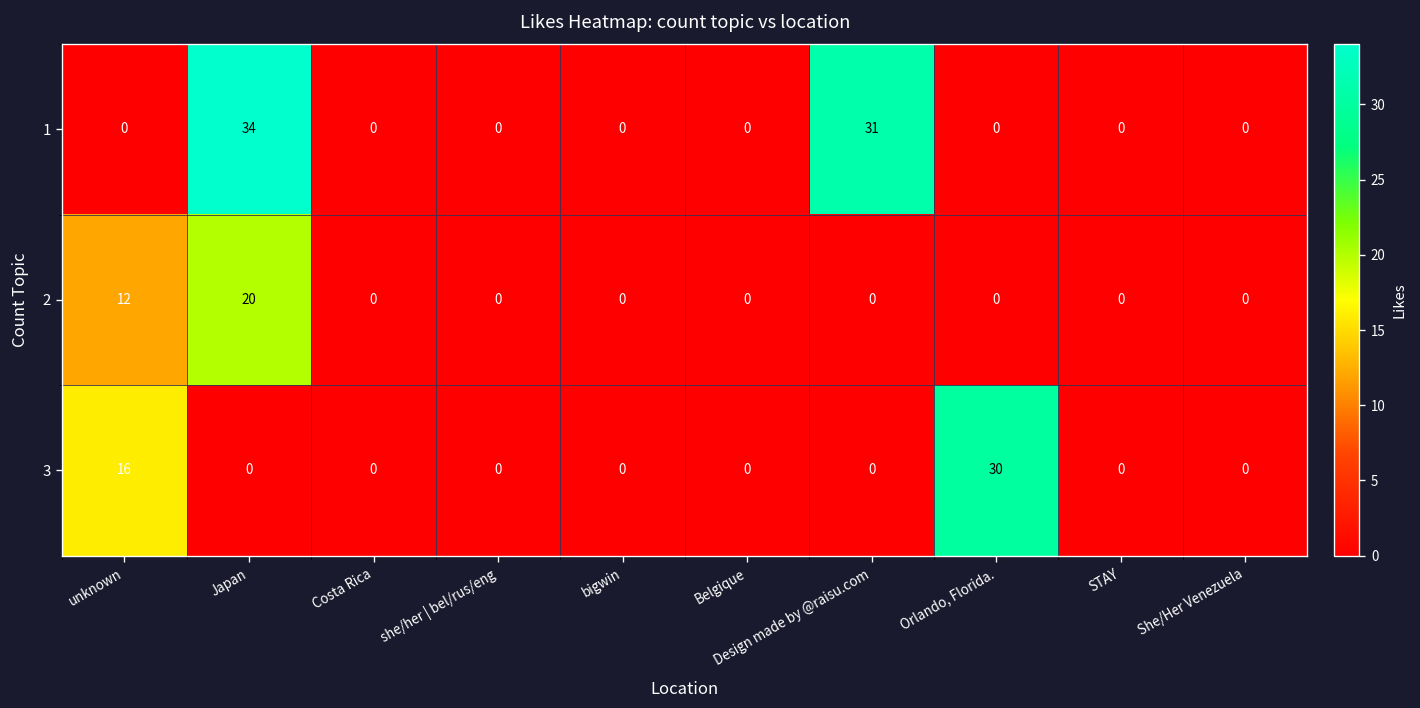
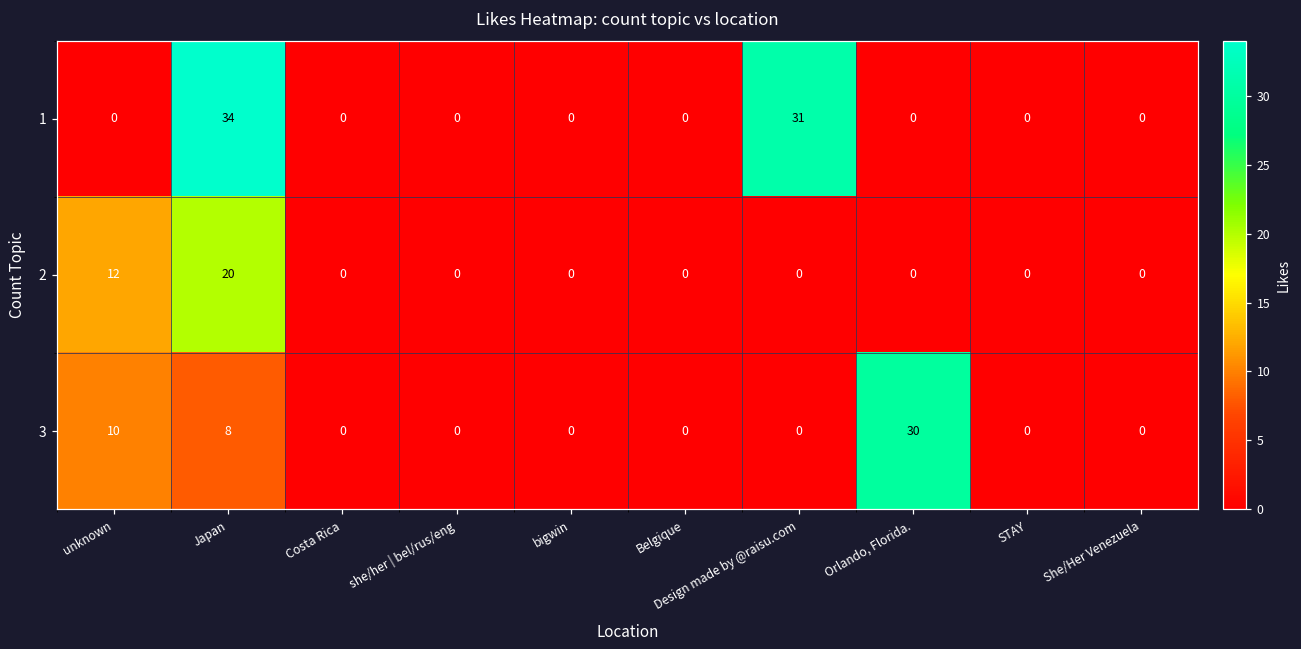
  {
    "1": {
      "unknown": 0,
      "Japan": 34,
      "Costa Rica": 0,
      "she/her | bel/rus/eng": 0,
      "bigwin": 0,
      "Belgique": 0,
      "Design made by @raisu.com": 31,
      "Orlando, Florida.": 0,
      "STAY": 0,
      "She/Her Venezuela": 0
    },
    "2": {
      "unknown": 12,
      "Japan": 20,
      "Costa Rica": 0,
      "she/her | bel/rus/eng": 0,
      "bigwin": 0,
      "Belgique": 0,
      "Design made by @raisu.com": 0,
      "Orlando, Florida.": 0,
      "STAY": 0,
      "She/Her Venezuela": 0
    },
    "3": {
-     "unknown": 16,
-     "Japan": 0,
+     "unknown": 10,
+     "Japan": 8,
      "Costa Rica": 0,
      "she/her | bel/rus/eng": 0,
      "bigwin": 0,
      "Belgique": 0,
      "Design made by @raisu.com": 0,
      "Orlando, Florida.": 30,
      "STAY": 0,
      "She/Her Venezuela": 0
    }
  }
